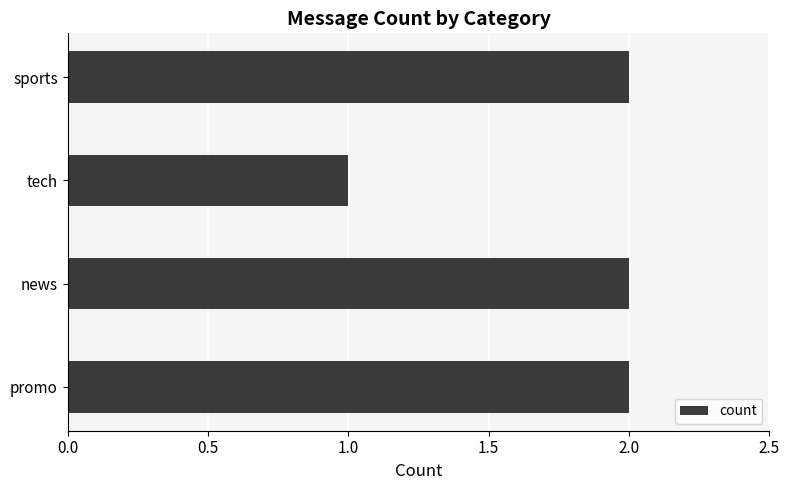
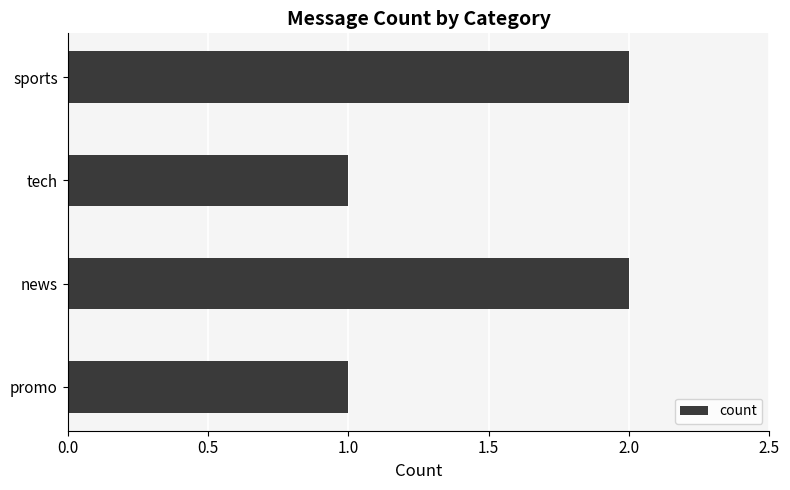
  {
    "sports": 2,
    "tech": 1,
    "news": 2,
-   "promo": 2
+   "promo": 1
  }
